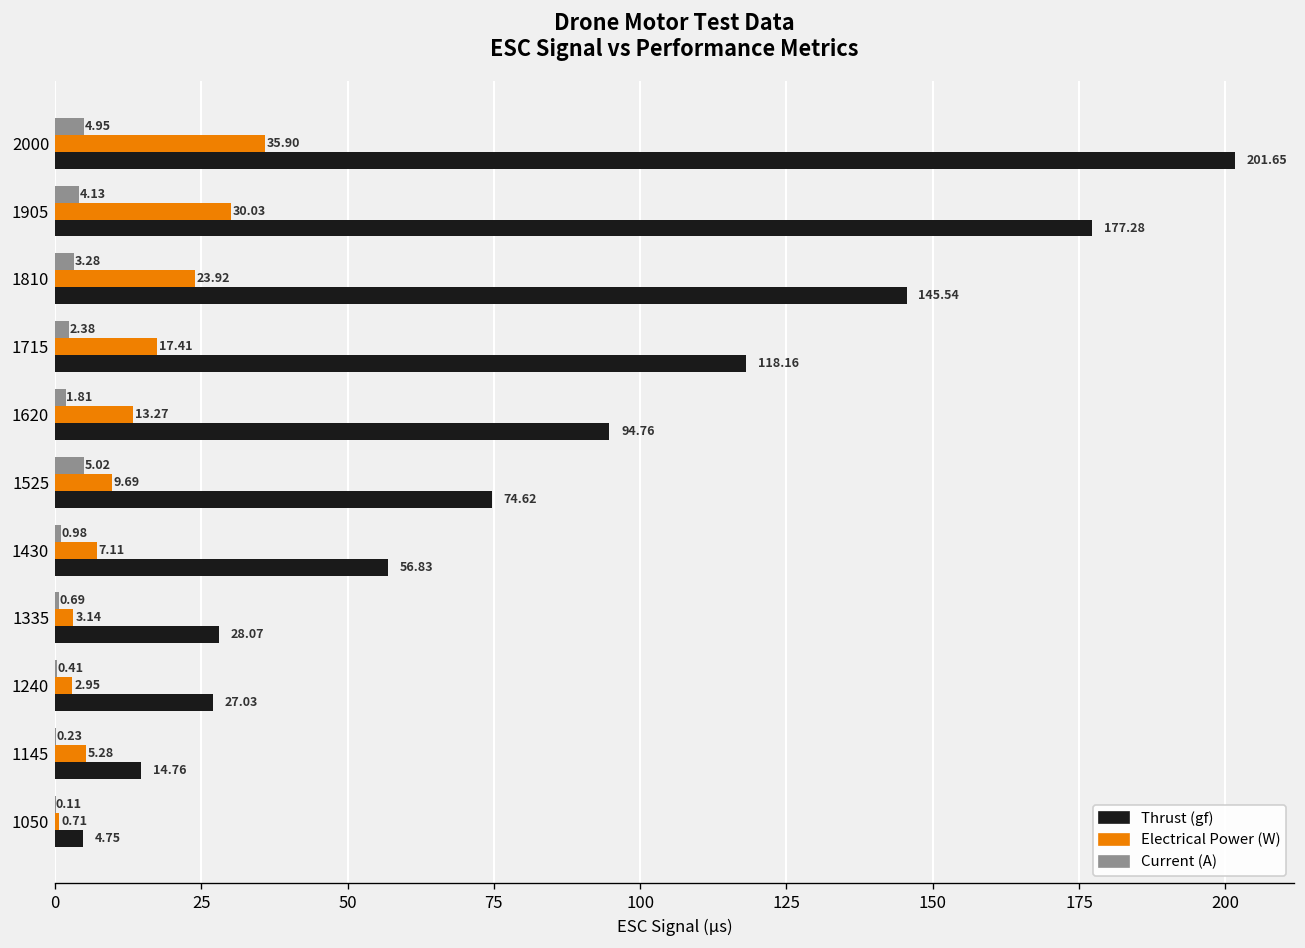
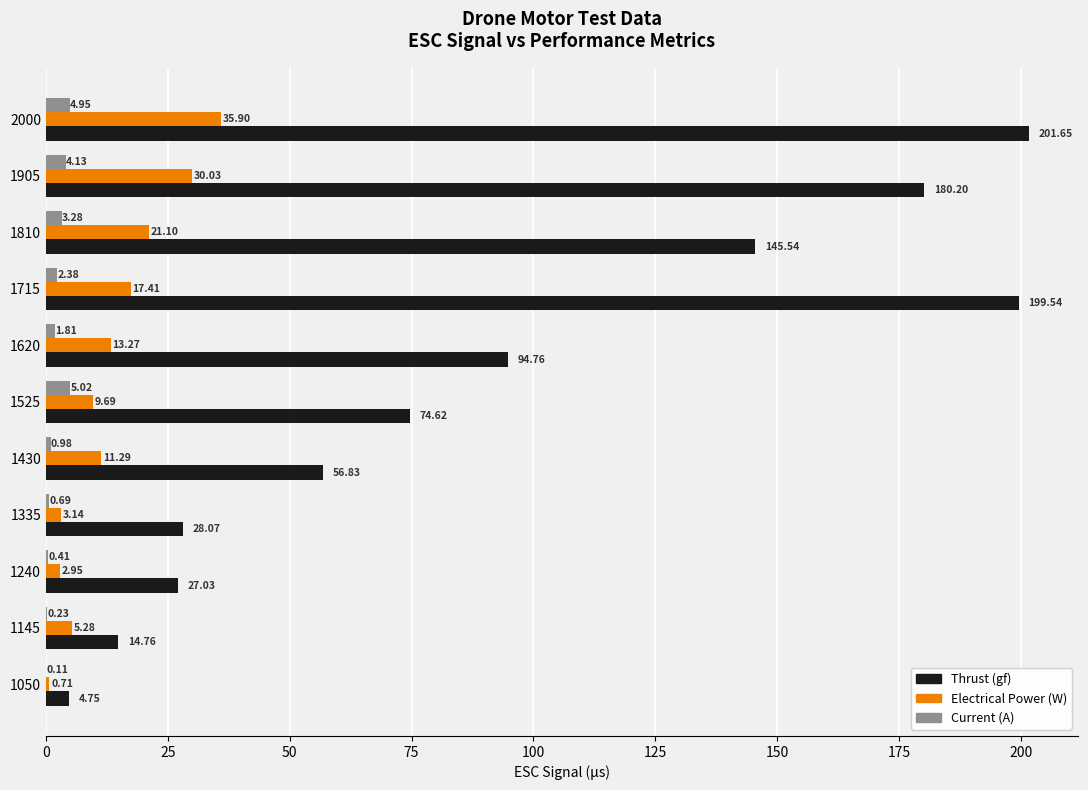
  {
    "Thrust (gf)": {
      "2000": 201.65,
-     "1905": 177.28,
+     "1905": 180.20,
      "1810": 145.54,
-     "1715": 118.16,
+     "1715": 199.54,
      "1620": 94.76,
      "1525": 74.62,
      "1430": 56.83,
      "1335": 28.07,
      "1240": 27.03,
      "1145": 14.76,
      "1050": 4.75
    },
    "Electrical Power (W)": {
      "2000": 35.90,
      "1905": 30.03,
-     "1810": 23.92,
+     "1810": 21.10,
      "1715": 17.41,
      "1620": 13.27,
      "1525": 9.69,
-     "1430": 7.11,
+     "1430": 11.29,
      "1335": 3.14,
      "1240": 2.95,
      "1145": 5.28,
      "1050": 0.71
    },
    "Current (A)": {
      "2000": 4.95,
      "1905": 4.13,
      "1810": 3.28,
      "1715": 2.38,
      "1620": 1.81,
      "1525": 5.02,
      "1430": 0.98,
      "1335": 0.69,
      "1240": 0.41,
      "1145": 0.23,
      "1050": 0.11
    }
  }
